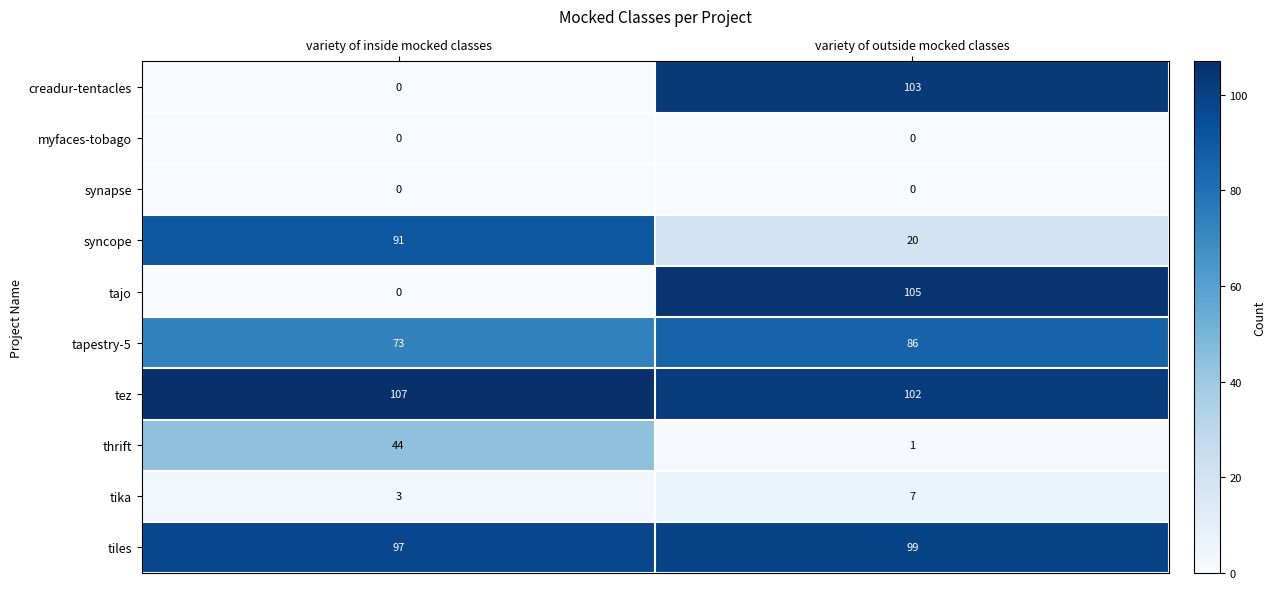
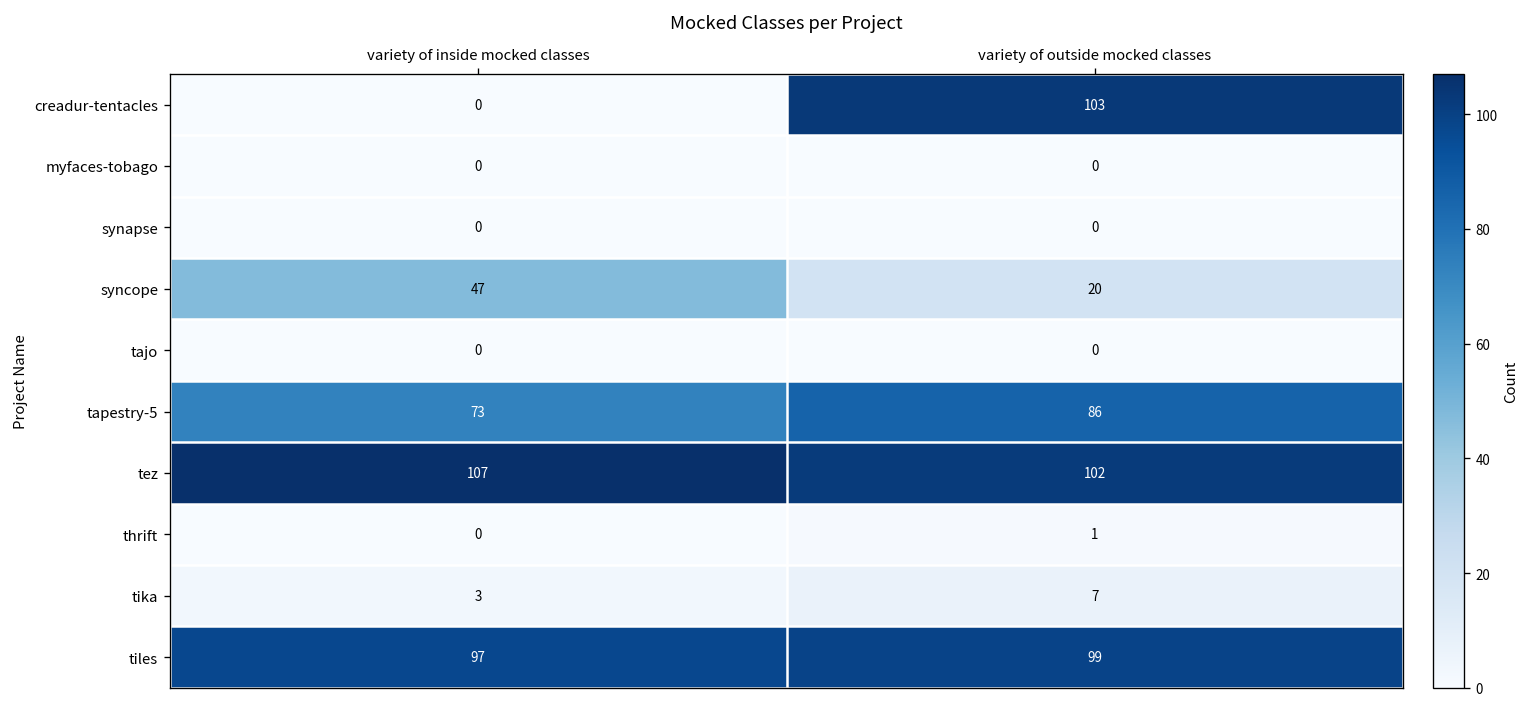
  {
    "creadur-tentacles": {
      "variety of inside mocked classes": 0,
      "variety of outside mocked classes": 103
    },
    "myfaces-tobago": {
      "variety of inside mocked classes": 0,
      "variety of outside mocked classes": 0
    },
    "synapse": {
      "variety of inside mocked classes": 0,
      "variety of outside mocked classes": 0
    },
    "syncope": {
-     "variety of inside mocked classes": 91,
+     "variety of inside mocked classes": 47,
      "variety of outside mocked classes": 20
    },
    "tajo": {
      "variety of inside mocked classes": 0,
-     "variety of outside mocked classes": 105
+     "variety of outside mocked classes": 0
    },
    "tapestry-5": {
      "variety of inside mocked classes": 73,
      "variety of outside mocked classes": 86
    },
    "tez": {
      "variety of inside mocked classes": 107,
      "variety of outside mocked classes": 102
    },
    "thrift": {
-     "variety of inside mocked classes": 44,
+     "variety of inside mocked classes": 0,
      "variety of outside mocked classes": 1
    },
    "tika": {
      "variety of inside mocked classes": 3,
      "variety of outside mocked classes": 7
    },
    "tiles": {
      "variety of inside mocked classes": 97,
      "variety of outside mocked classes": 99
    }
  }
